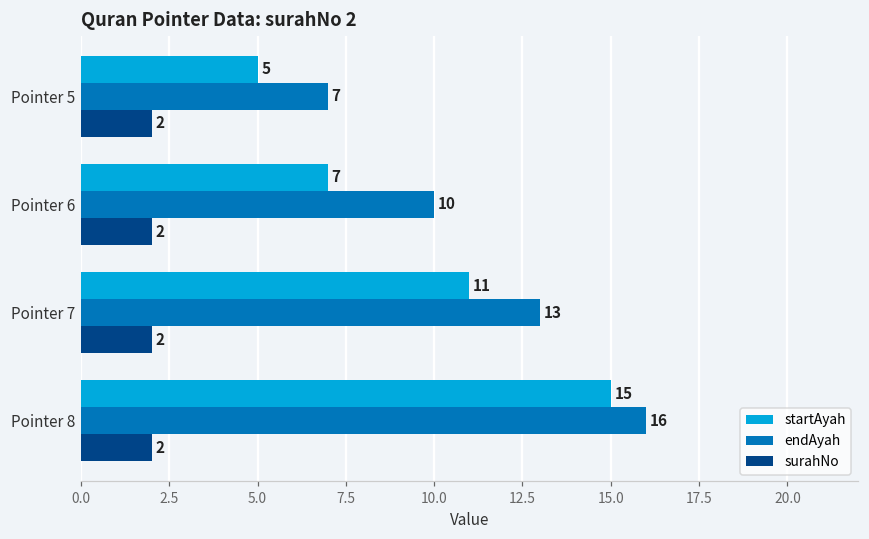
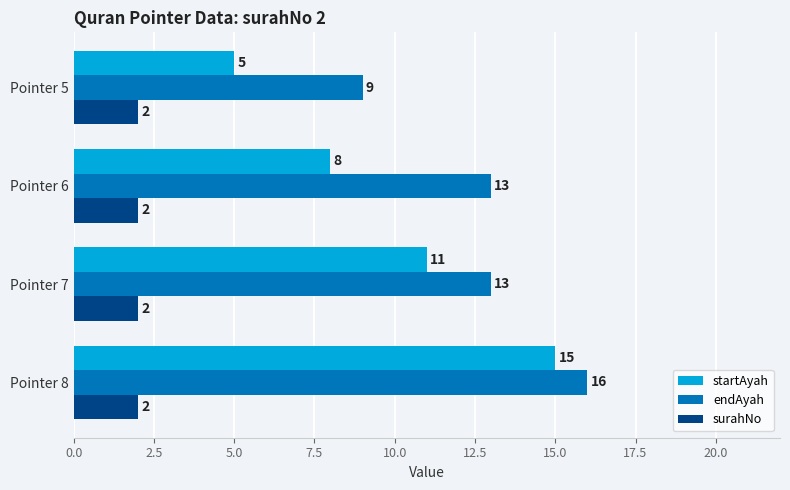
  {
    "startAyah": {
      "Pointer 5": 5,
-     "Pointer 6": 7,
+     "Pointer 6": 8,
      "Pointer 7": 11,
      "Pointer 8": 15
    },
    "endAyah": {
-     "Pointer 5": 7,
-     "Pointer 6": 10,
+     "Pointer 5": 9,
+     "Pointer 6": 13,
      "Pointer 7": 13,
      "Pointer 8": 16
    },
    "surahNo": {
      "Pointer 5": 2,
      "Pointer 6": 2,
      "Pointer 7": 2,
      "Pointer 8": 2
    }
  }
